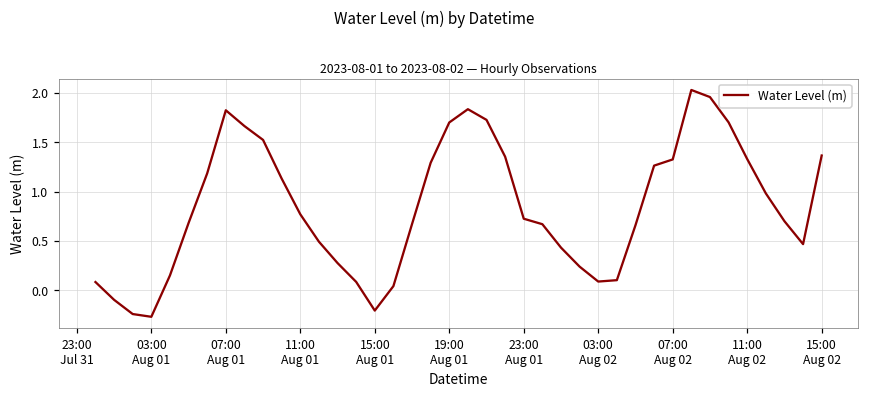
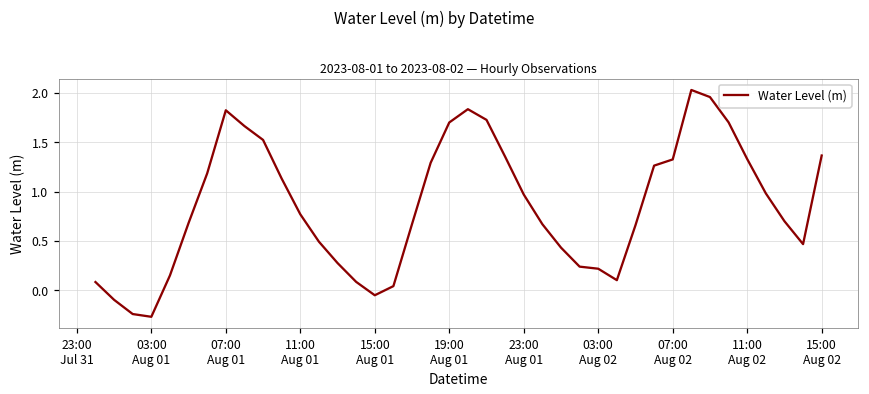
  {
    "03:00 Aug 01": -0.3,
    "07:00 Aug 01": 1.8,
    "11:00 Aug 01": 0.8,
-   "15:00 Aug 01": -0.2,
+   "15:00 Aug 01": 0.0,
    "19:00 Aug 01": 1.7,
-   "23:00 Aug 01": 0.7,
-   "03:00 Aug 02": 0.1,
+   "23:00 Aug 01": 1.0,
+   "03:00 Aug 02": 0.2,
    "07:00 Aug 02": 1.3,
    "11:00 Aug 02": 1.3,
    "15:00 Aug 02": 1.4
  }
